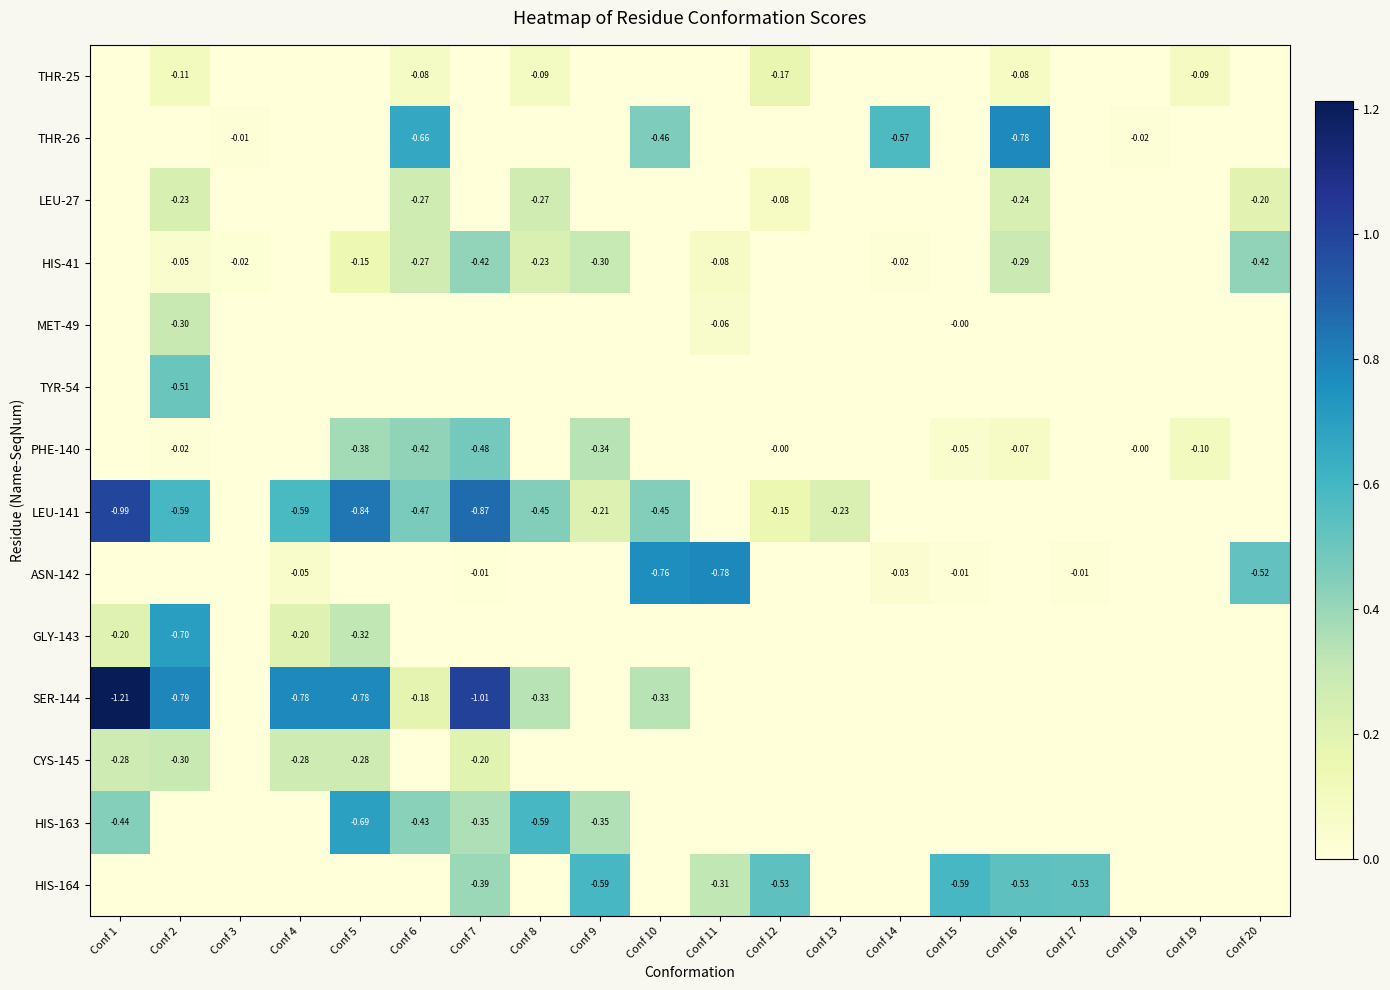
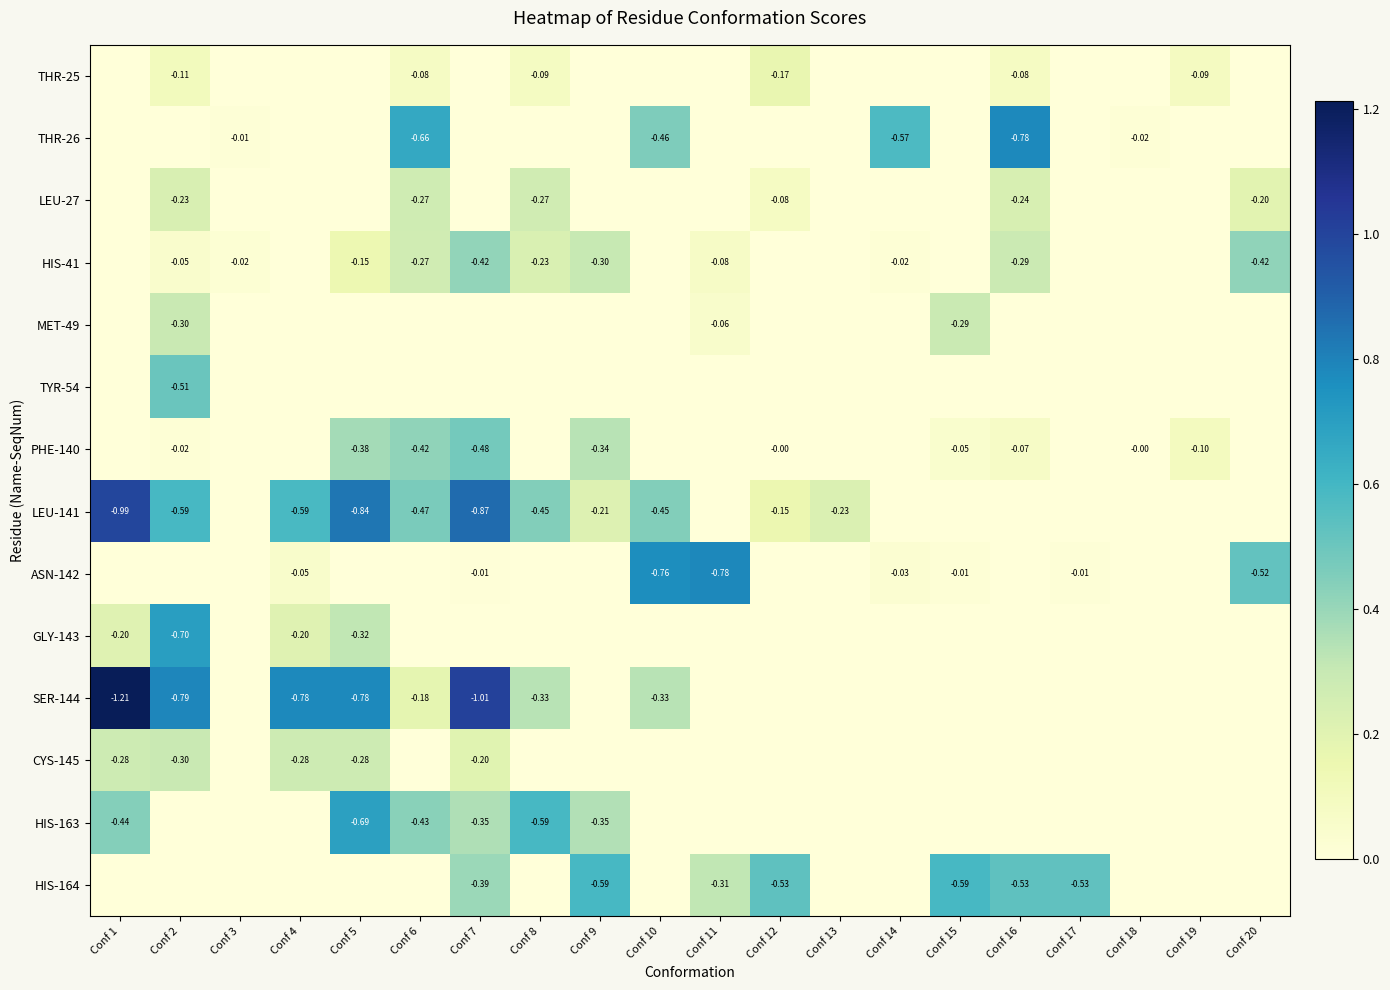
  {
    "THR-25": {
      "Conf 2": -0.11,
      "Conf 6": -0.08,
      "Conf 8": -0.09,
      "Conf 12": -0.17,
      "Conf 16": -0.08,
      "Conf 19": -0.09
    },
    "THR-26": {
      "Conf 3": -0.01,
      "Conf 6": -0.66,
      "Conf 10": -0.46,
      "Conf 14": -0.57,
      "Conf 16": -0.78,
      "Conf 18": -0.02
    },
    "LEU-27": {
      "Conf 2": -0.23,
      "Conf 6": -0.27,
      "Conf 8": -0.27,
      "Conf 12": -0.08,
      "Conf 16": -0.24,
      "Conf 20": -0.20
    },
    "HIS-41": {
      "Conf 2": -0.05,
      "Conf 3": -0.02,
      "Conf 5": -0.15,
      "Conf 6": -0.27,
      "Conf 7": -0.42,
      "Conf 8": -0.23,
      "Conf 9": -0.30,
      "Conf 11": -0.08,
      "Conf 14": -0.02,
      "Conf 16": -0.29,
      "Conf 20": -0.42
    },
    "MET-49": {
      "Conf 2": -0.30,
      "Conf 11": -0.06,
-     "Conf 15": -0.00
+     "Conf 15": -0.29
    },
    "TYR-54": {
      "Conf 2": -0.51
    },
    "PHE-140": {
      "Conf 2": -0.02,
      "Conf 5": -0.38,
      "Conf 6": -0.42,
      "Conf 7": -0.48,
      "Conf 9": -0.34,
      "Conf 12": -0.00,
      "Conf 15": -0.05,
      "Conf 16": -0.07,
      "Conf 18": -0.00,
      "Conf 19": -0.10
    },
    "LEU-141": {
      "Conf 1": -0.99,
      "Conf 2": -0.59,
      "Conf 4": -0.59,
      "Conf 5": -0.84,
      "Conf 6": -0.47,
      "Conf 7": -0.87,
      "Conf 8": -0.45,
      "Conf 9": -0.21,
      "Conf 10": -0.45,
      "Conf 12": -0.15,
      "Conf 13": -0.23
    },
    "ASN-142": {
      "Conf 4": -0.05,
      "Conf 7": -0.01,
      "Conf 10": -0.76,
      "Conf 11": -0.78,
      "Conf 14": -0.03,
      "Conf 15": -0.01,
      "Conf 17": -0.01,
      "Conf 20": -0.52
    },
    "GLY-143": {
      "Conf 1": -0.20,
      "Conf 2": -0.70,
      "Conf 4": -0.20,
      "Conf 5": -0.32
    },
    "SER-144": {
      "Conf 1": -1.21,
      "Conf 2": -0.79,
      "Conf 4": -0.78,
      "Conf 5": -0.78,
      "Conf 6": -0.18,
      "Conf 7": -1.01,
      "Conf 8": -0.33,
      "Conf 10": -0.33
    },
    "CYS-145": {
      "Conf 1": -0.28,
      "Conf 2": -0.30,
      "Conf 4": -0.28,
      "Conf 5": -0.28,
      "Conf 7": -0.20
    },
    "HIS-163": {
      "Conf 1": -0.44,
      "Conf 5": -0.69,
      "Conf 6": -0.43,
      "Conf 7": -0.35,
      "Conf 8": -0.59,
      "Conf 9": -0.35
    },
    "HIS-164": {
      "Conf 7": -0.39,
      "Conf 9": -0.59,
      "Conf 11": -0.31,
      "Conf 12": -0.53,
      "Conf 15": -0.59,
      "Conf 16": -0.53,
      "Conf 17": -0.53
    }
  }
